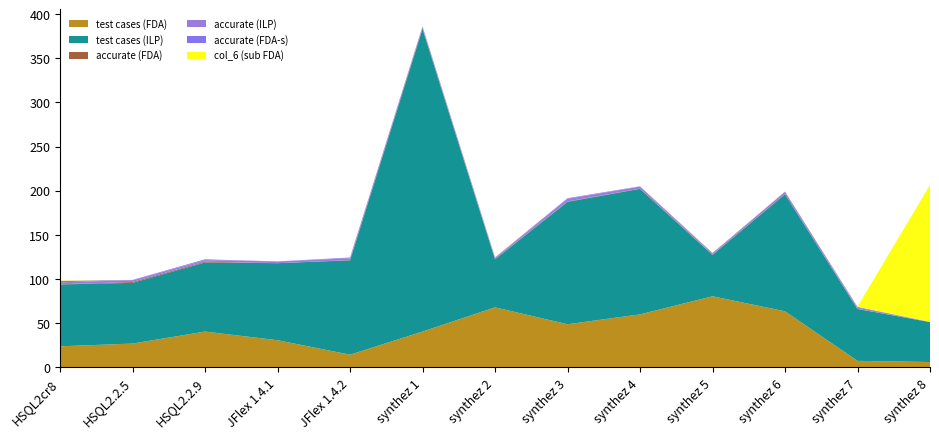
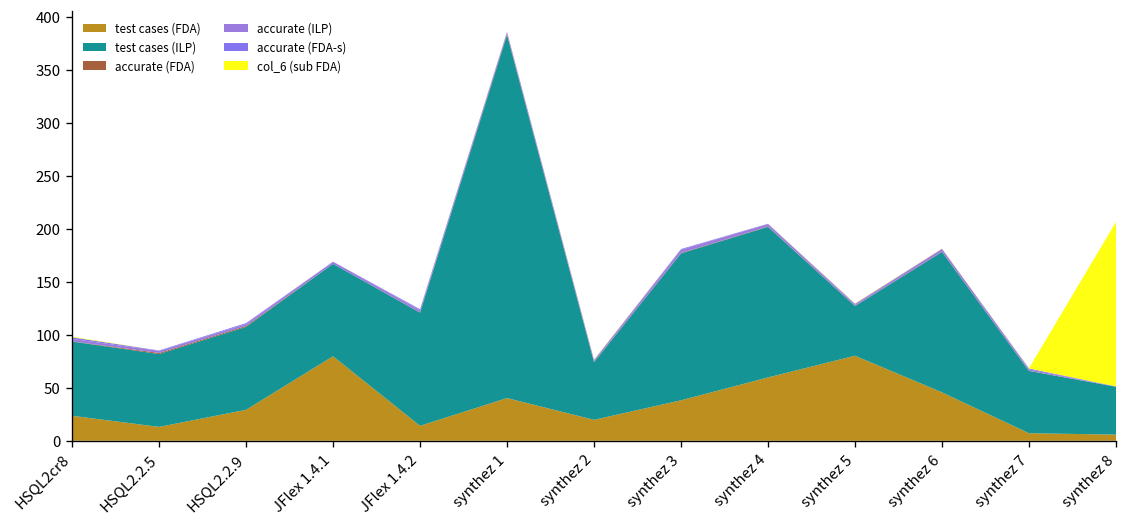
  {
    "test cases (FDA)": {
      "HSQL2cr8": 20,
-     "HSQL2.2.5": 30,
-     "HSQL2.2.9": 40,
-     "JFlex 1.4.1": 30,
+     "HSQL2.2.5": 10,
+     "HSQL2.2.9": 30,
+     "JFlex 1.4.1": 80,
      "JFlex 1.4.2": 10,
      "synthez 1": 40,
-     "synthez 2": 70,
-     "synthez 3": 50,
+     "synthez 2": 20,
+     "synthez 3": 40,
      "synthez 4": 60,
      "synthez 5": 80,
-     "synthez 6": 60,
+     "synthez 6": 50,
      "synthez 7": 10,
      "synthez 8": 10
    },
    "col_6 (sub FDA)": {
      "synthez 8": 160
    }
  }
